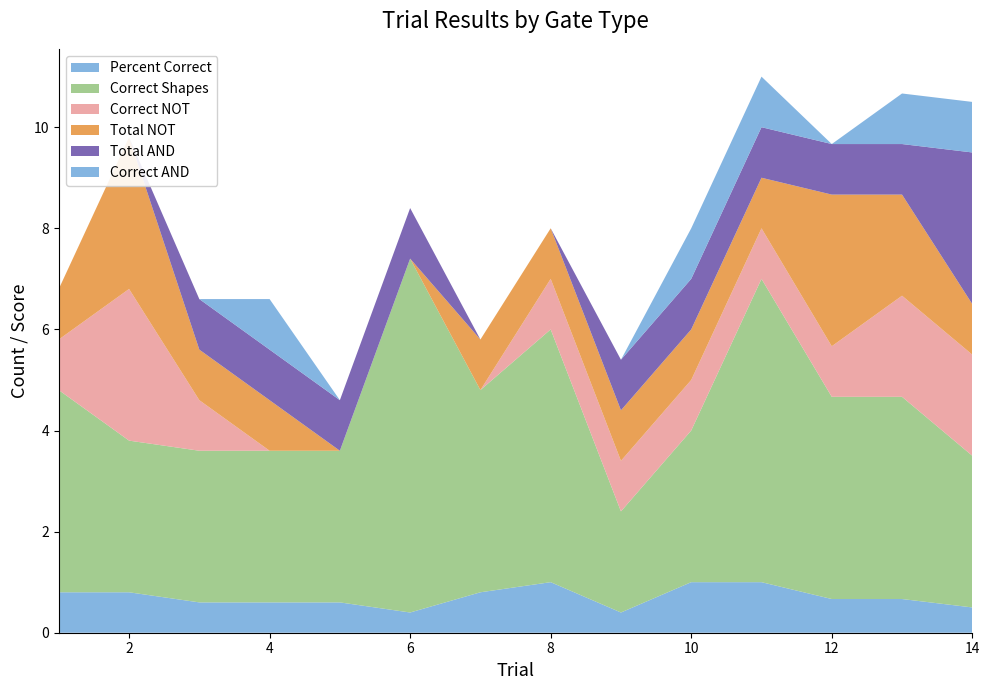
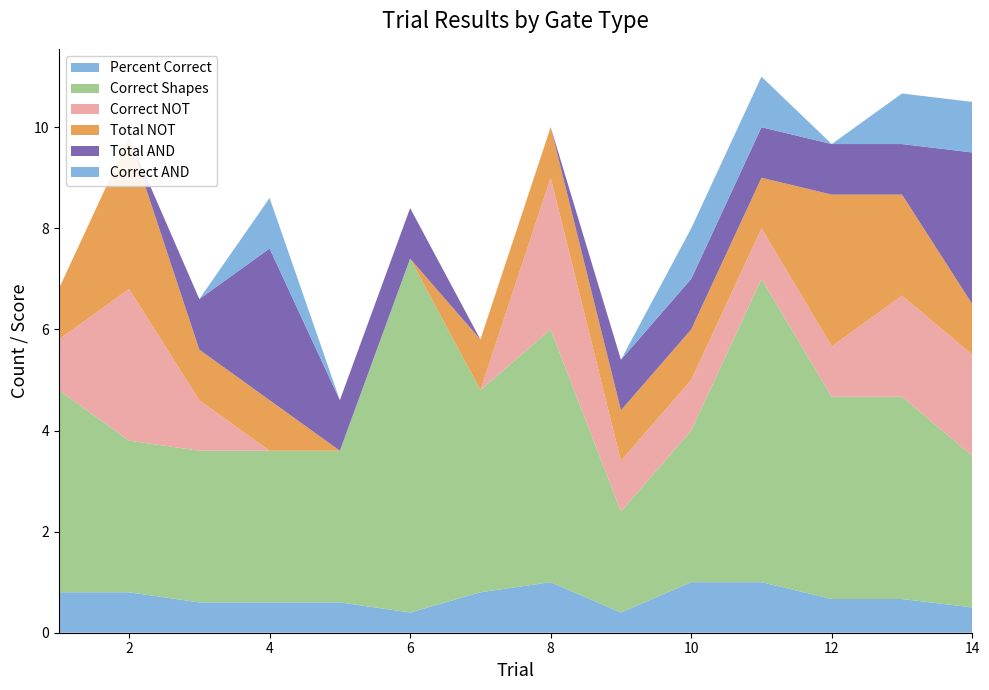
  {
    "Correct Shapes": {
      "2": 3,
      "8": 5,
      "10": 3,
      "12": 4,
      "14": 3
    },
    "Correct NOT": {
      "2": 3,
-     "8": 1,
+     "8": 3,
      "10": 1,
      "12": 1,
      "14": 2
    },
    "Total NOT": {
      "4": 1,
      "10": 1,
      "12": 3,
      "14": 1
    },
    "Total AND": {
-     "4": 1,
+     "4": 3,
      "10": 1,
      "14": 3
    }
  }
